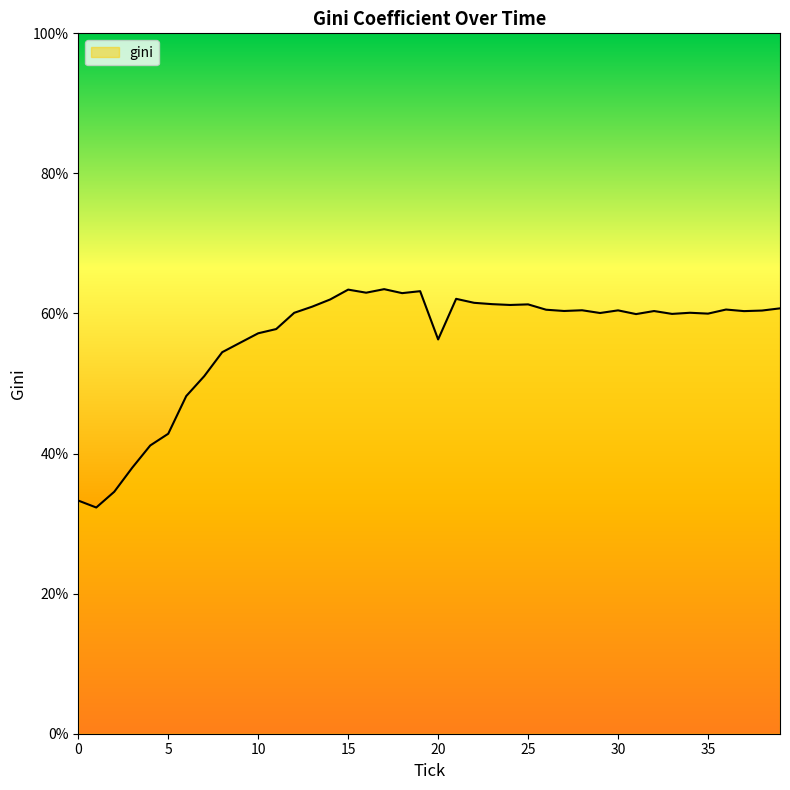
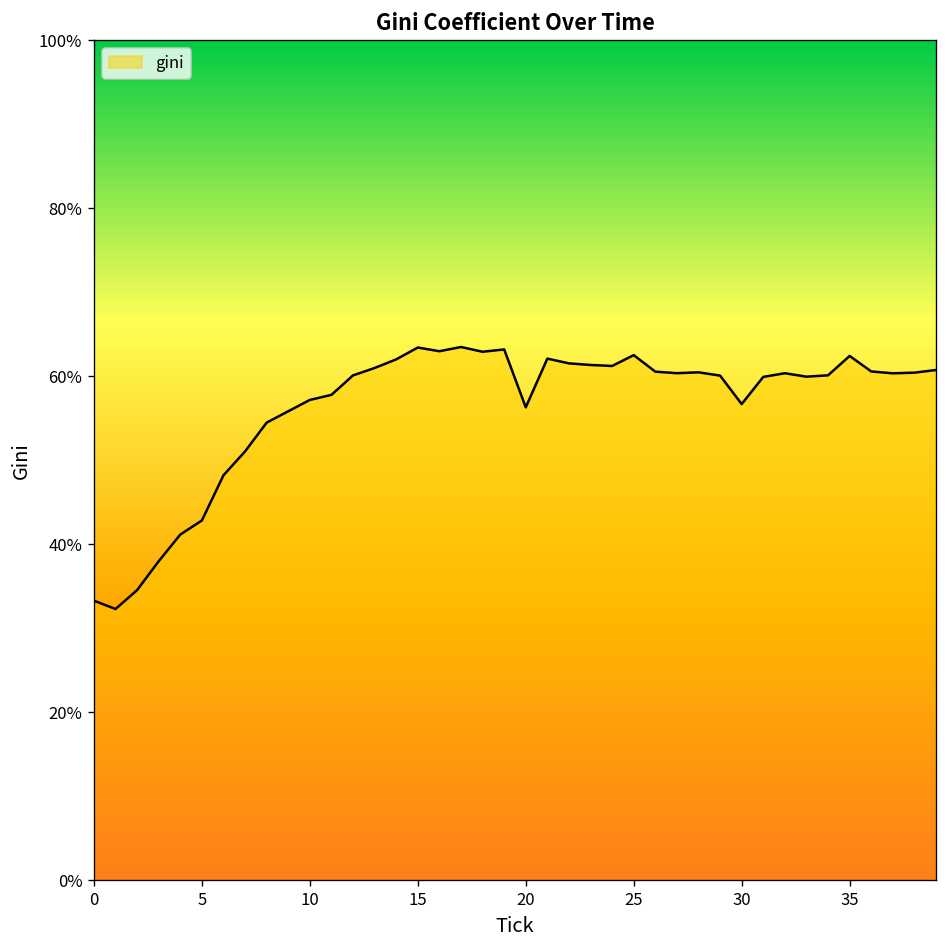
  {
    "0": "33%",
    "5": "43%",
    "10": "57%",
    "15": "63%",
    "20": "56%",
-   "25": "61%",
-   "30": "60%",
-   "35": "60%"
+   "25": "63%",
+   "30": "57%",
+   "35": "62%"
  }
